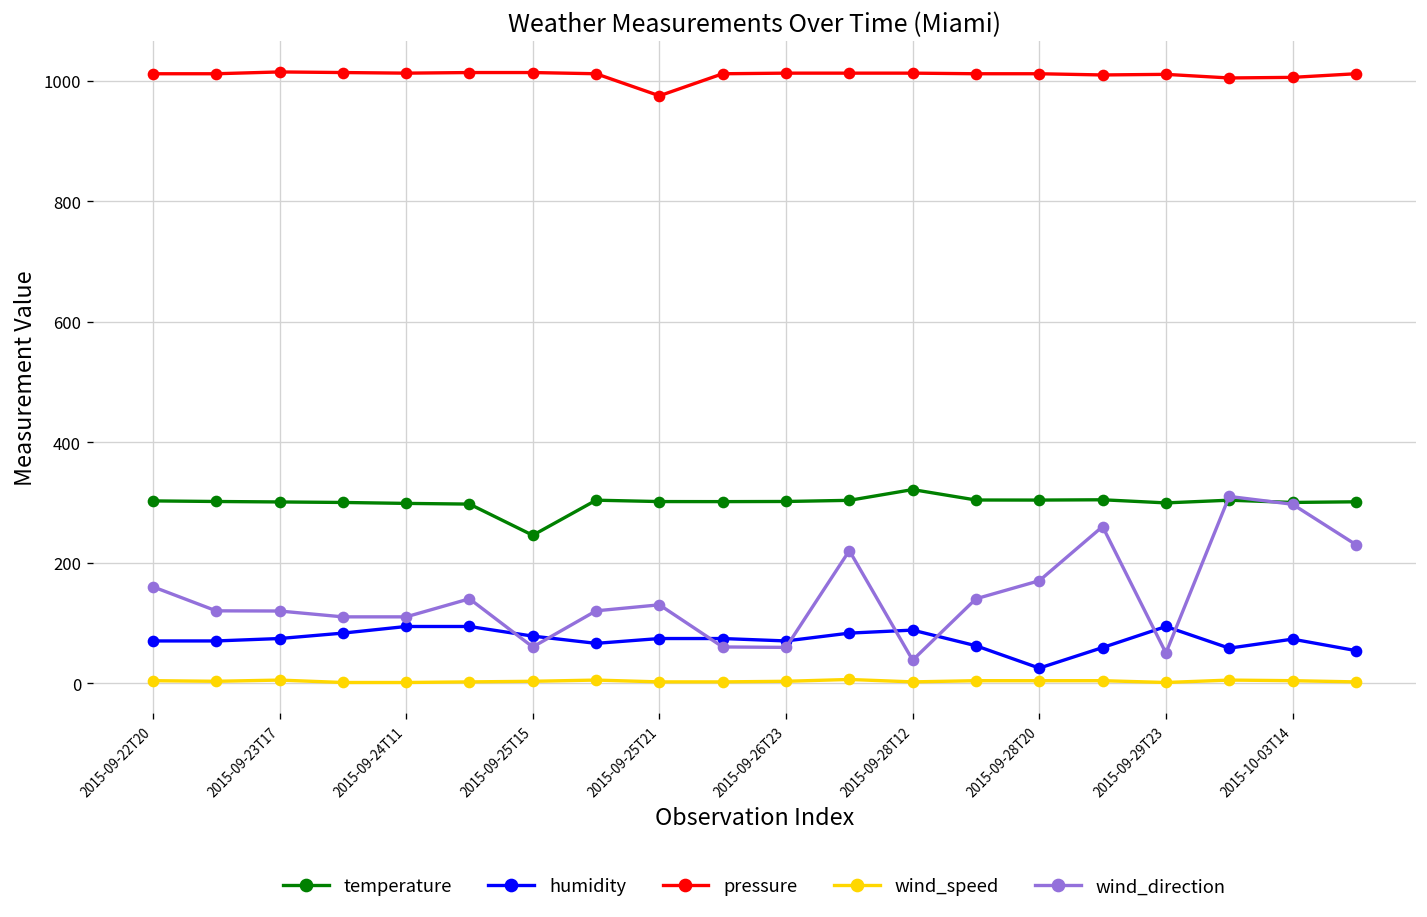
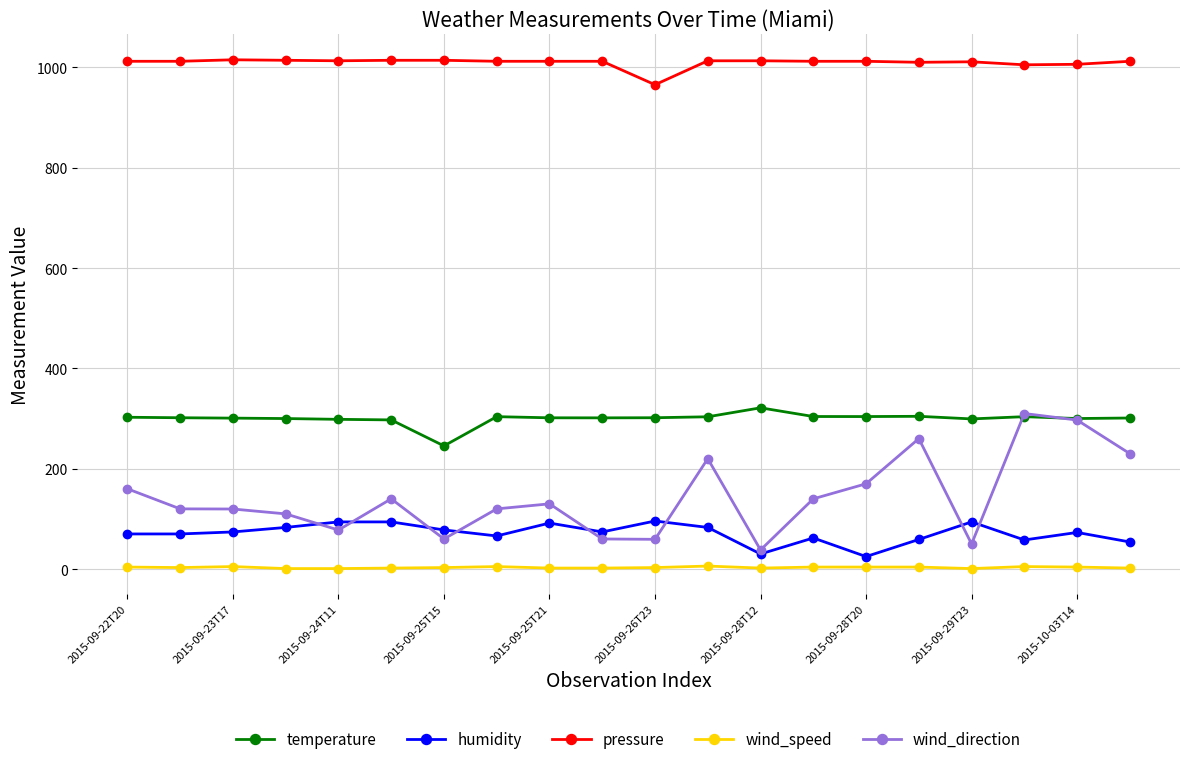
  {
    "temperature": {
      "2015-09-22T20": 300,
      "2015-09-23T17": 300,
      "2015-09-24T11": 300,
      "2015-09-25T15": 250,
      "2015-09-25T21": 300,
      "2015-09-26T23": 300,
      "2015-09-28T12": 320,
      "2015-09-28T20": 300,
      "2015-09-29T23": 300
    },
    "humidity": {
      "2015-09-22T20": 70,
      "2015-09-23T17": 70,
      "2015-09-24T11": 90,
      "2015-09-25T15": 80,
-     "2015-09-25T21": 70,
-     "2015-09-26T23": 70,
-     "2015-09-28T12": 90,
+     "2015-09-25T21": 90,
+     "2015-09-26T23": 100,
+     "2015-09-28T12": 30,
      "2015-09-28T20": 20,
      "2015-09-29T23": 90,
      "2015-10-03T14": 70
    },
    "pressure": {
      "2015-09-22T20": 1010,
      "2015-09-23T17": 1020,
      "2015-09-24T11": 1010,
      "2015-09-25T15": 1010,
-     "2015-09-25T21": 980,
-     "2015-09-26T23": 1010,
+     "2015-09-25T21": 1010,
+     "2015-09-26T23": 970,
      "2015-09-28T12": 1010,
      "2015-09-28T20": 1010,
      "2015-09-29T23": 1010,
      "2015-10-03T14": 1010
    },
    "wind_speed": {
      "2015-09-22T20": 0,
      "2015-09-23T17": 10,
      "2015-09-24T11": 0,
      "2015-09-25T15": 0,
      "2015-09-25T21": 0,
      "2015-09-26T23": 0,
      "2015-09-28T12": 0,
      "2015-09-28T20": 0,
      "2015-09-29T23": 0,
      "2015-10-03T14": 0
    },
    "wind_direction": {
      "2015-09-22T20": 160,
      "2015-09-23T17": 120,
-     "2015-09-24T11": 110,
+     "2015-09-24T11": 80,
      "2015-09-25T15": 60,
      "2015-09-25T21": 130,
      "2015-09-26T23": 60,
      "2015-09-28T12": 40,
      "2015-09-28T20": 170,
      "2015-09-29T23": 50
    }
  }
